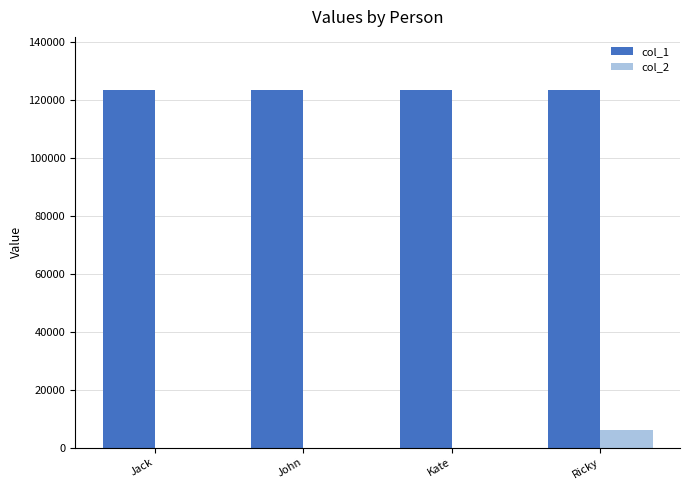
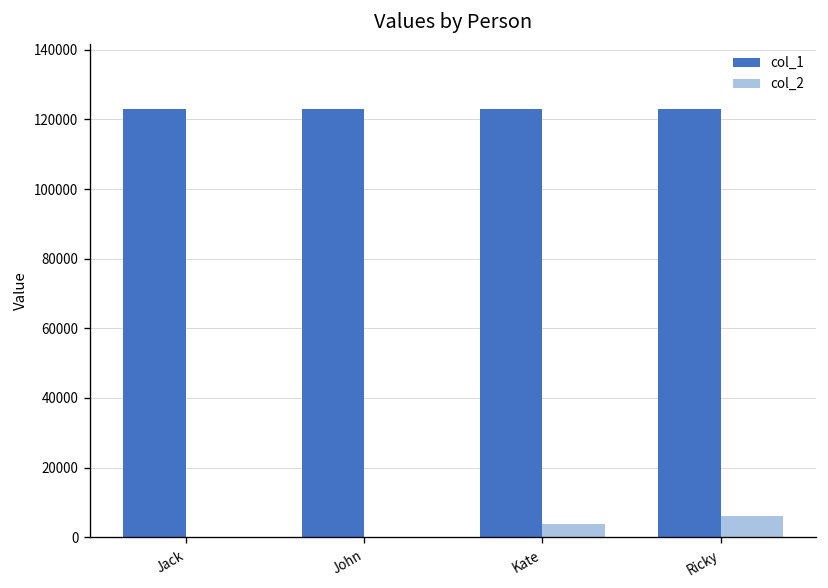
  {
    "col_1": {
      "Jack": 123000,
      "John": 123000,
      "Kate": 123000,
      "Ricky": 123000
    },
    "col_2": {
-     "Kate": 0,
+     "Kate": 4000,
      "Ricky": 6000
    }
  }
